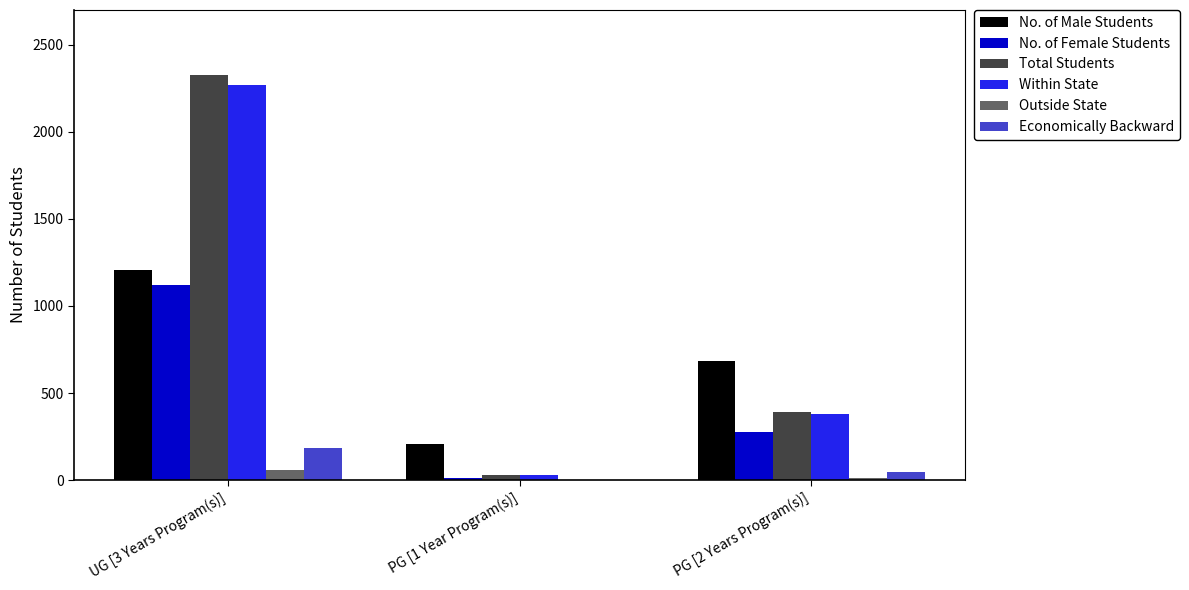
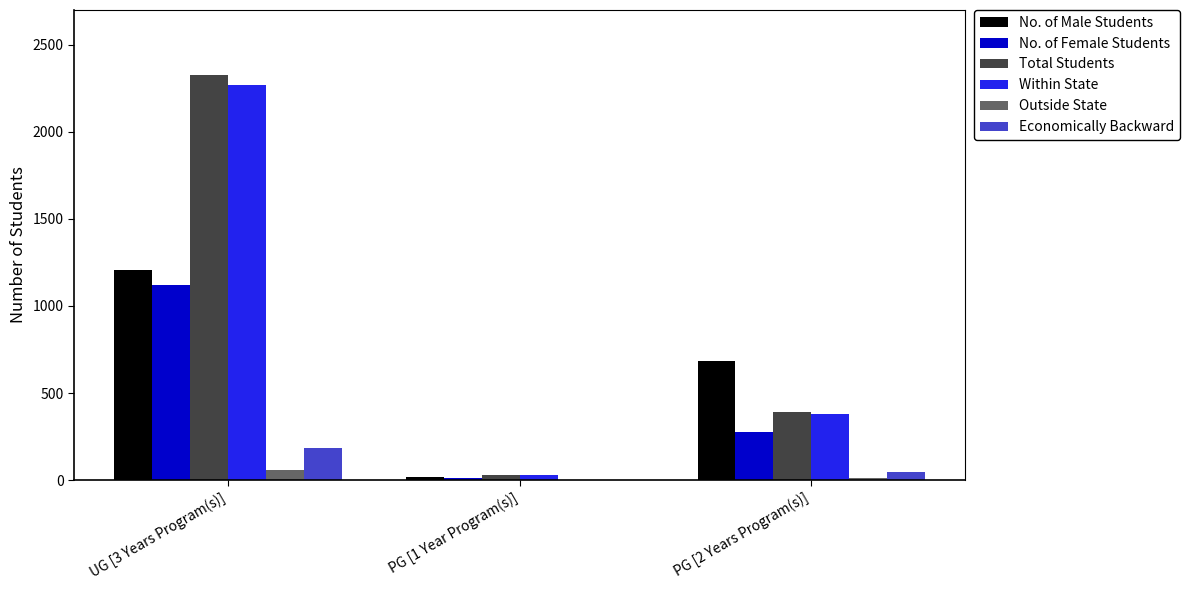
  {
    "No. of Male Students": {
      "UG [3 Years Program(s)]": 1210,
-     "PG [1 Year Program(s)]": 210,
+     "PG [1 Year Program(s)]": 20,
      "PG [2 Years Program(s)]": 690
    }
  }
